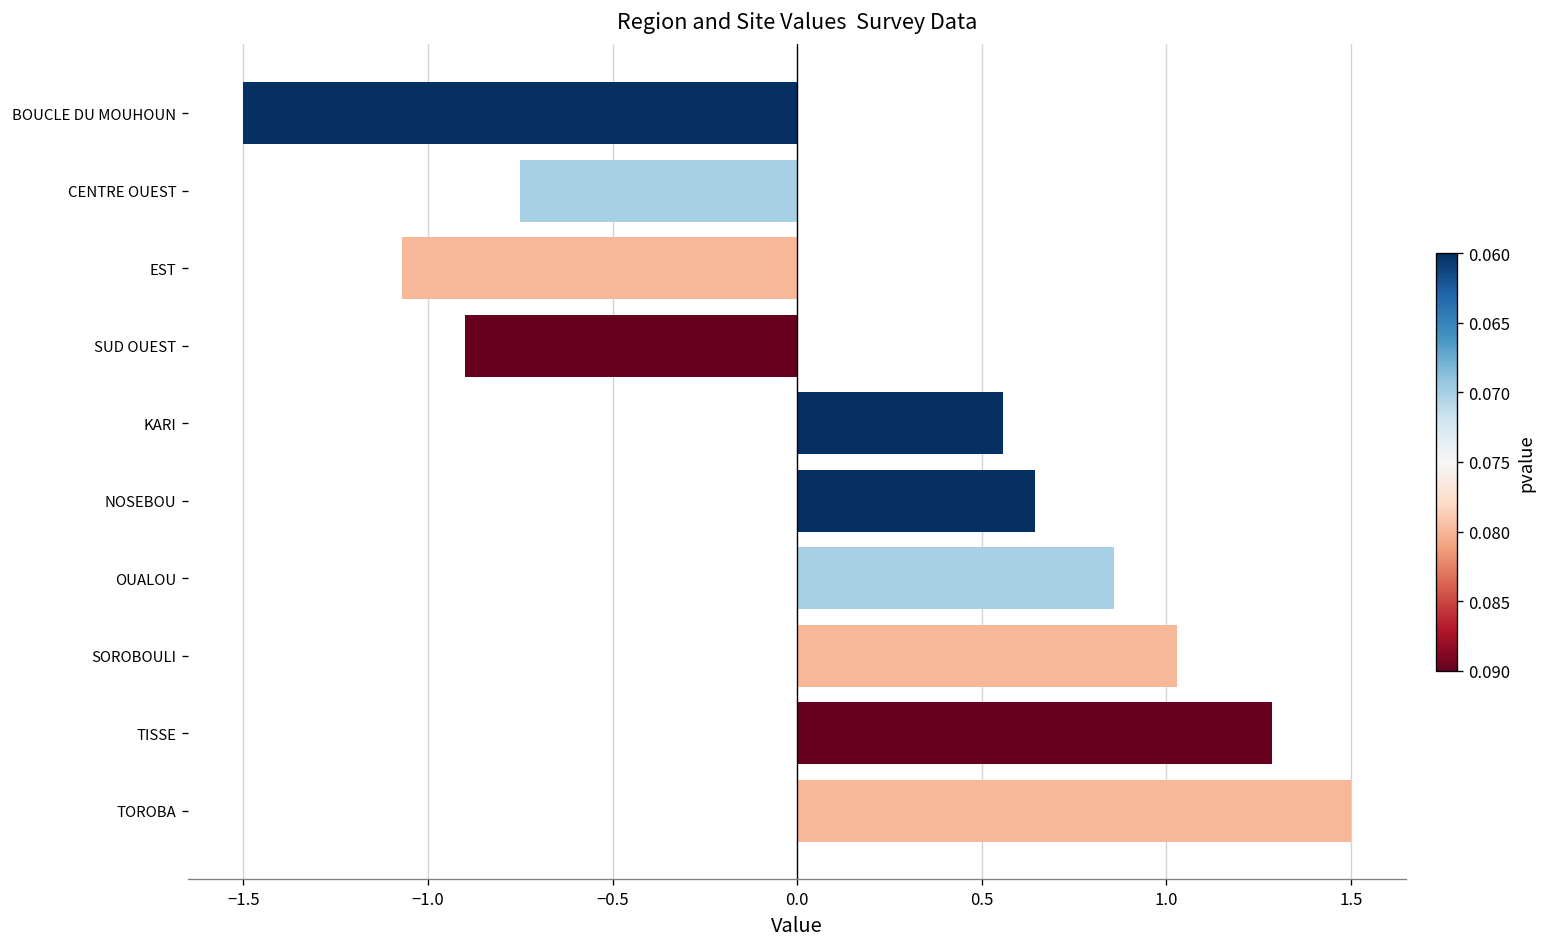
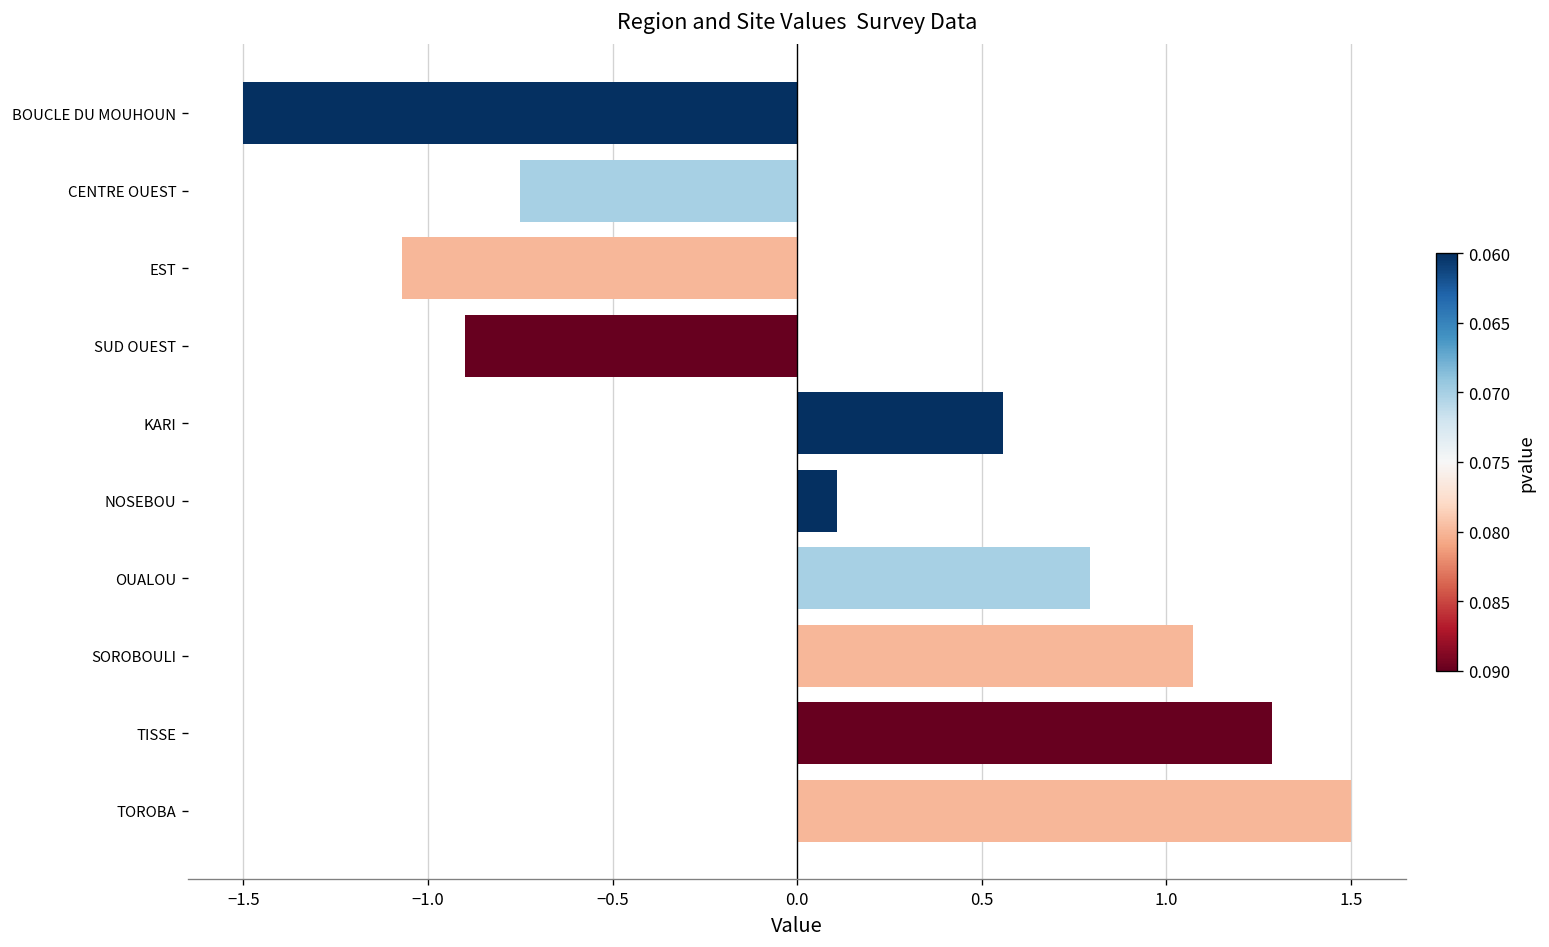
  {
    "BOUCLE DU MOUHOUN": -1.50,
    "CENTRE OUEST": -0.75,
    "EST": -1.07,
    "SUD OUEST": -0.90,
    "KARI": 0.56,
-   "NOSEBOU": 0.64,
-   "OUALOU": 0.86,
-   "SOROBOULI": 1.03,
+   "NOSEBOU": 0.11,
+   "OUALOU": 0.79,
+   "SOROBOULI": 1.07,
    "TISSE": 1.29,
    "TOROBA": 1.50
  }
